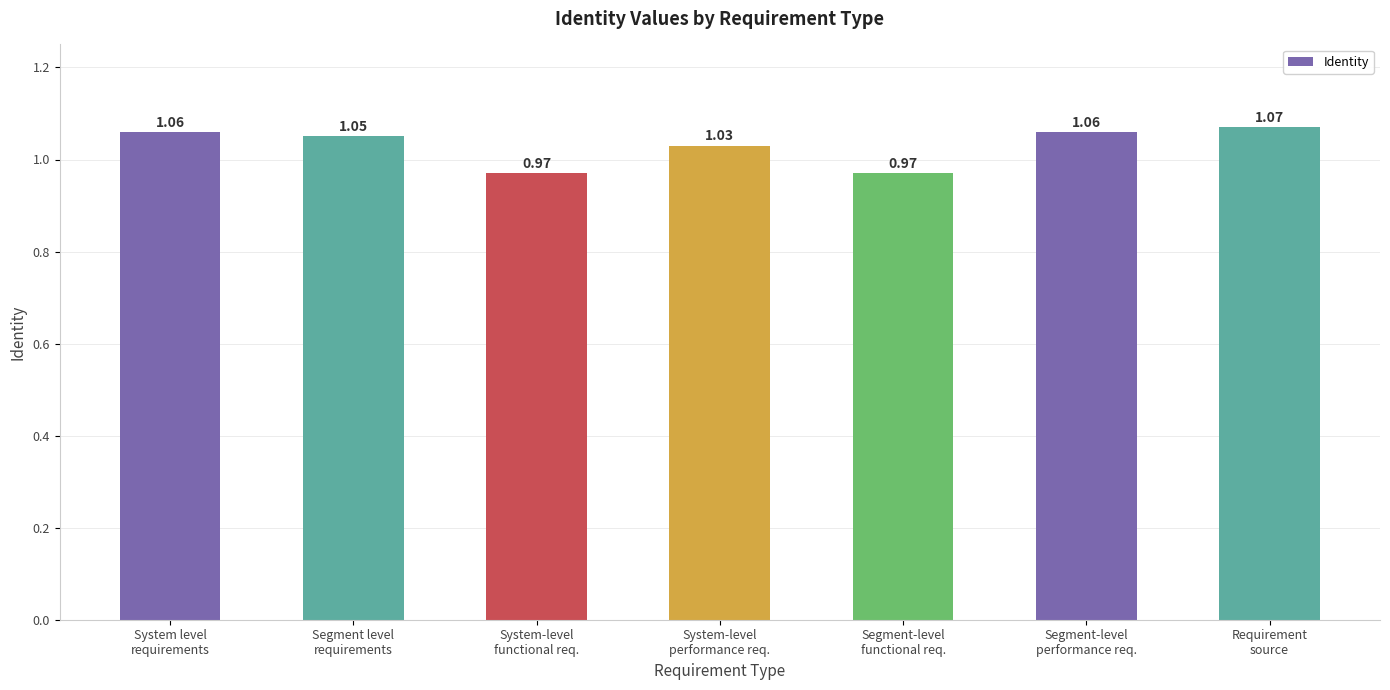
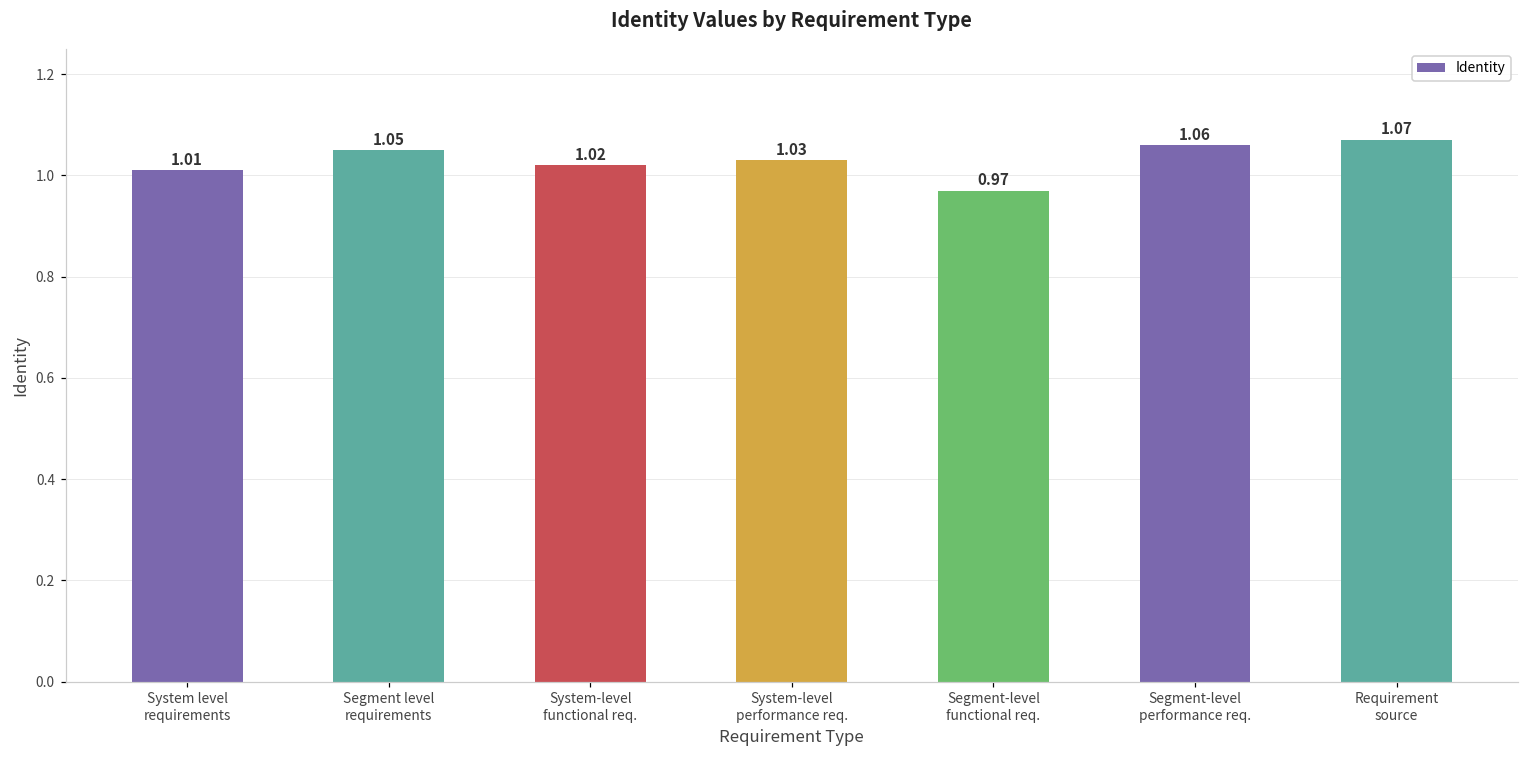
  {
-   "System level requirements": 1.06,
+   "System level requirements": 1.01,
    "Segment level requirements": 1.05,
-   "System-level functional req.": 0.97,
+   "System-level functional req.": 1.02,
    "System-level performance req.": 1.03,
    "Segment-level functional req.": 0.97,
    "Segment-level performance req.": 1.06,
    "Requirement source": 1.07
  }
